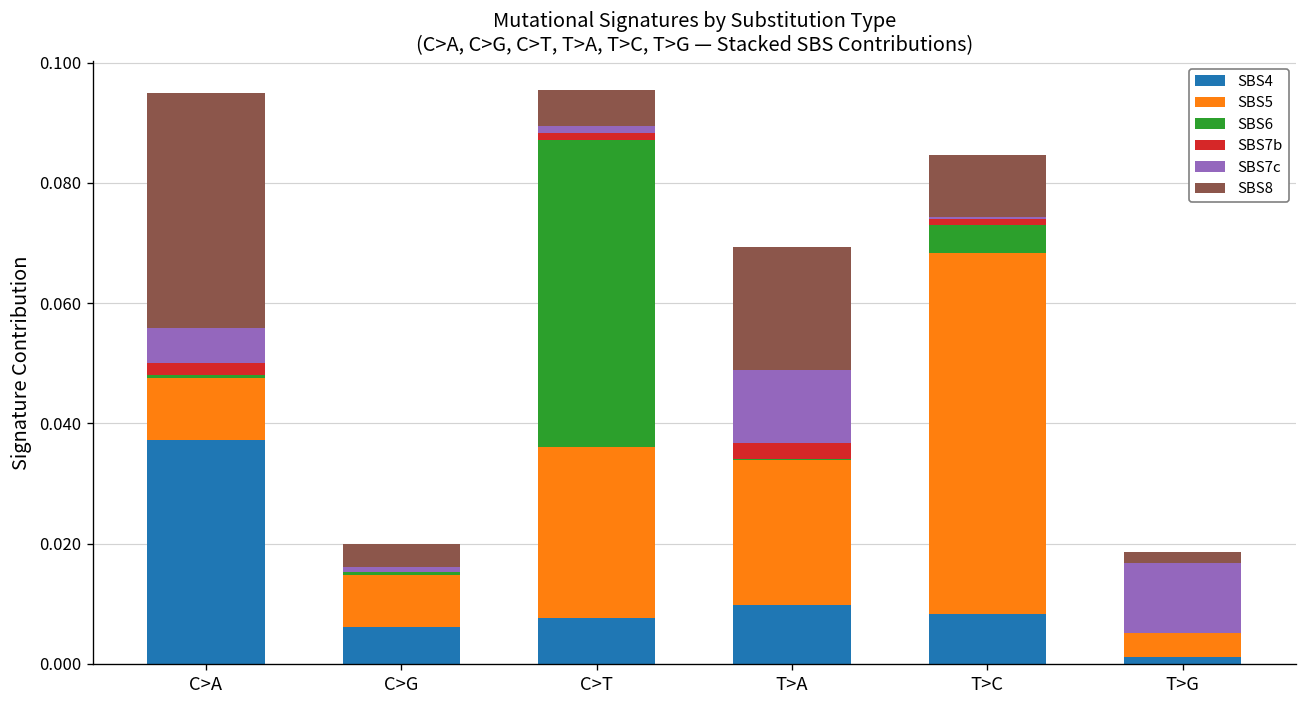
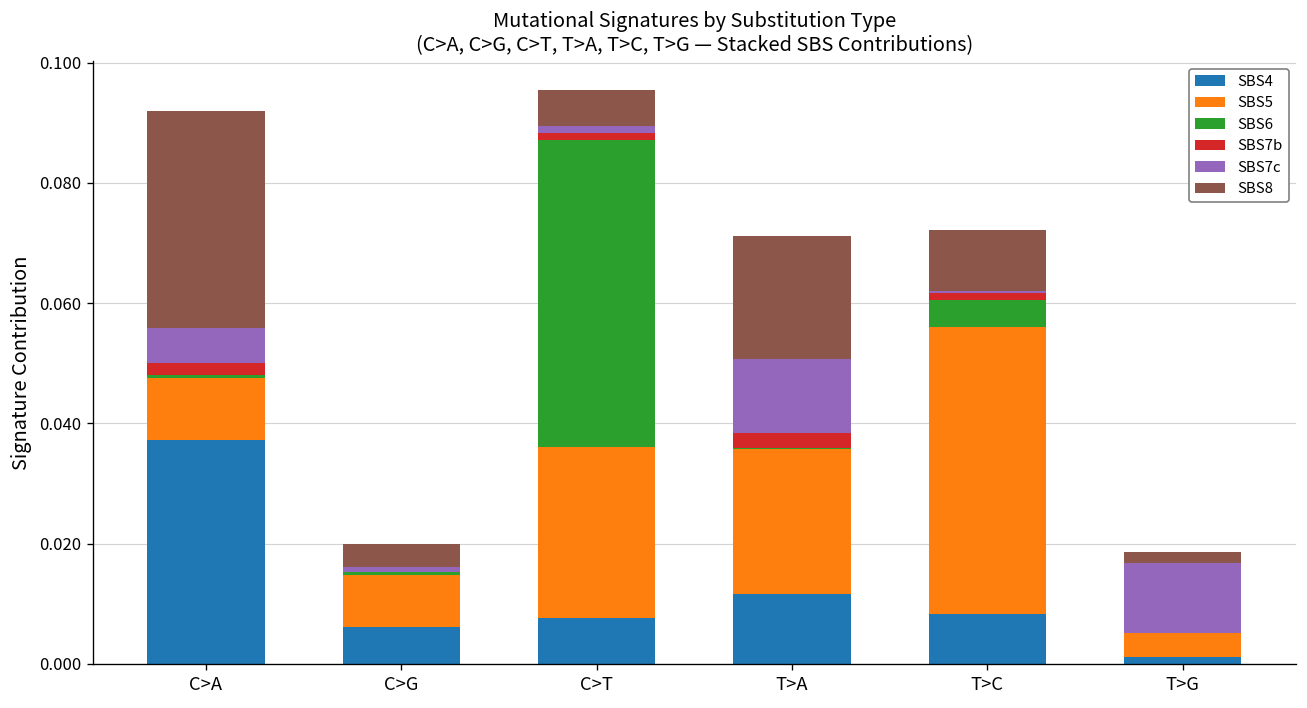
  {
    "SBS4": {
      "C>A": 0.037,
      "C>G": 0.006,
      "C>T": 0.008,
-     "T>A": 0.010,
+     "T>A": 0.012,
      "T>C": 0.008,
      "T>G": 0.001
    },
    "SBS5": {
      "C>A": 0.010,
      "C>G": 0.009,
      "C>T": 0.028,
      "T>A": 0.024,
-     "T>C": 0.060,
+     "T>C": 0.048,
      "T>G": 0.004
    },
    "SBS6": {
      "C>T": 0.051,
      "T>C": 0.005
    },
    "SBS7b": {
      "C>A": 0.002,
      "C>T": 0.001,
      "T>A": 0.003,
      "T>C": 0.001
    },
    "SBS7c": {
      "C>A": 0.006,
      "C>G": 0.001,
      "C>T": 0.001,
      "T>A": 0.012,
      "T>G": 0.012
    },
    "SBS8": {
-     "C>A": 0.039,
+     "C>A": 0.036,
      "C>G": 0.004,
      "C>T": 0.006,
      "T>A": 0.020,
      "T>C": 0.010,
      "T>G": 0.002
    }
  }
